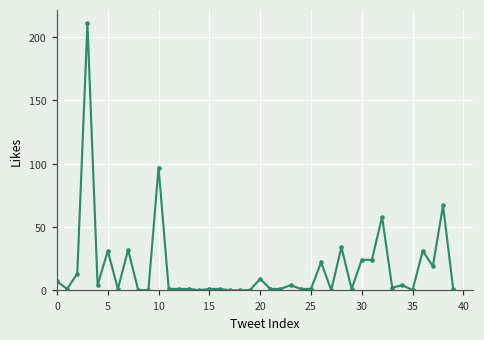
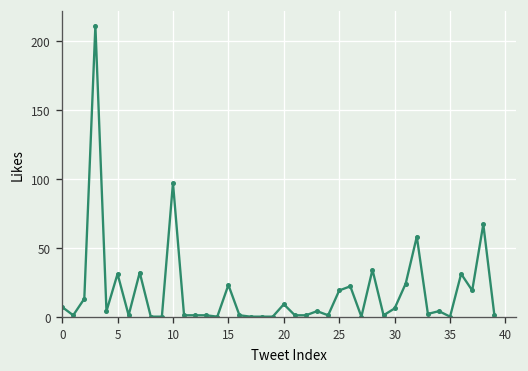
  {
    "0": 7,
    "5": 31,
    "10": 97,
-   "15": 1,
+   "15": 23,
    "20": 9,
-   "25": 1,
-   "30": 24,
+   "25": 19,
+   "30": 6,
    "35": 0
  }
